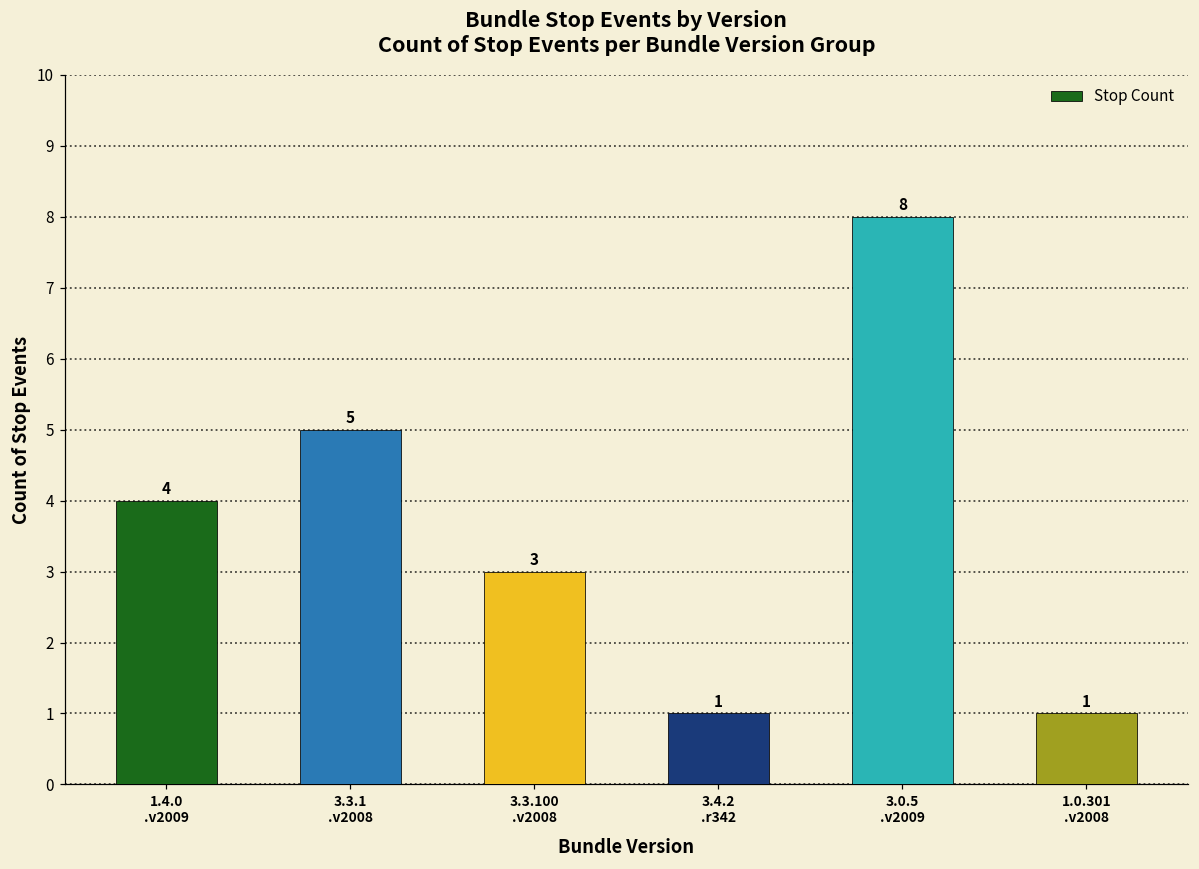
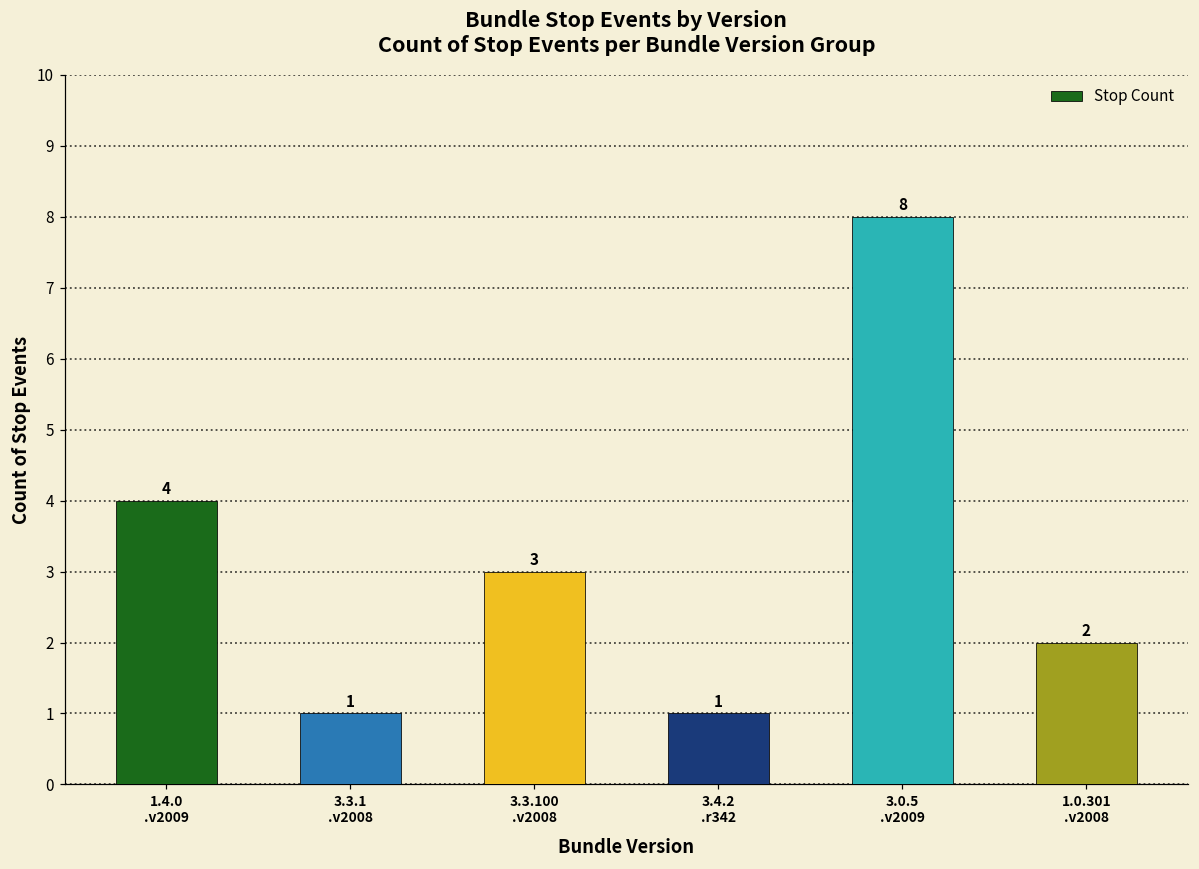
  {
    "1.4.0 .v2009": 4,
-   "3.3.1 .v2008": 5,
+   "3.3.1 .v2008": 1,
    "3.3.100 .v2008": 3,
    "3.4.2 .r342": 1,
    "3.0.5 .v2009": 8,
-   "1.0.301 .v2008": 1
+   "1.0.301 .v2008": 2
  }
